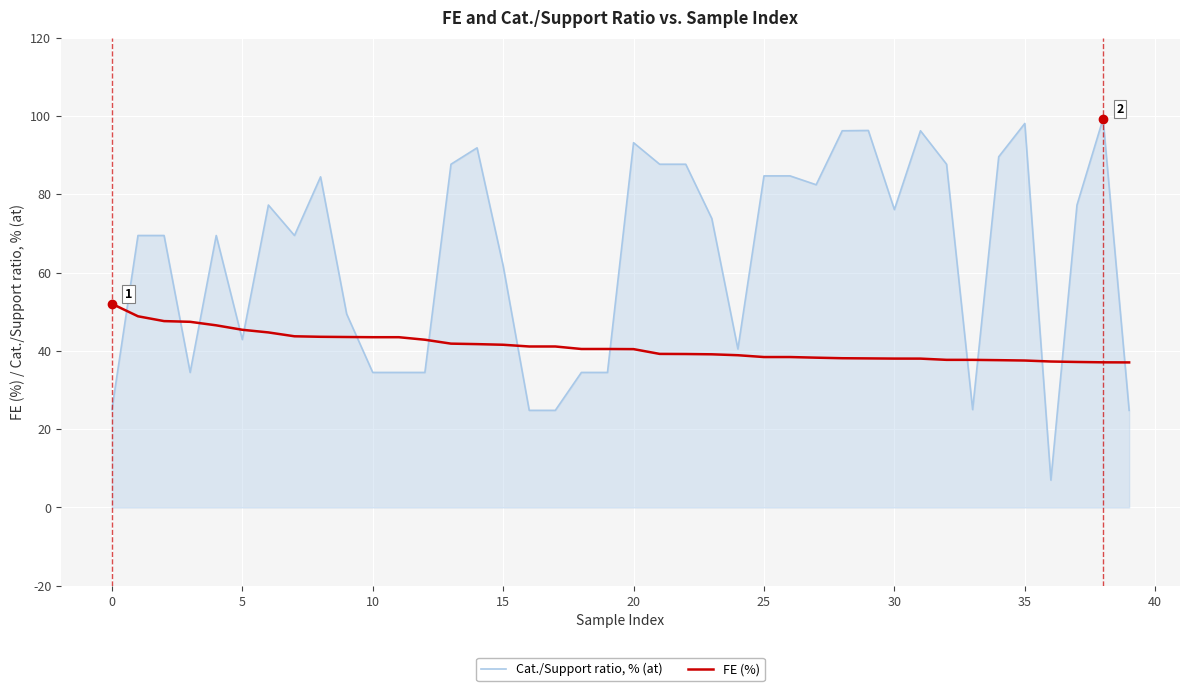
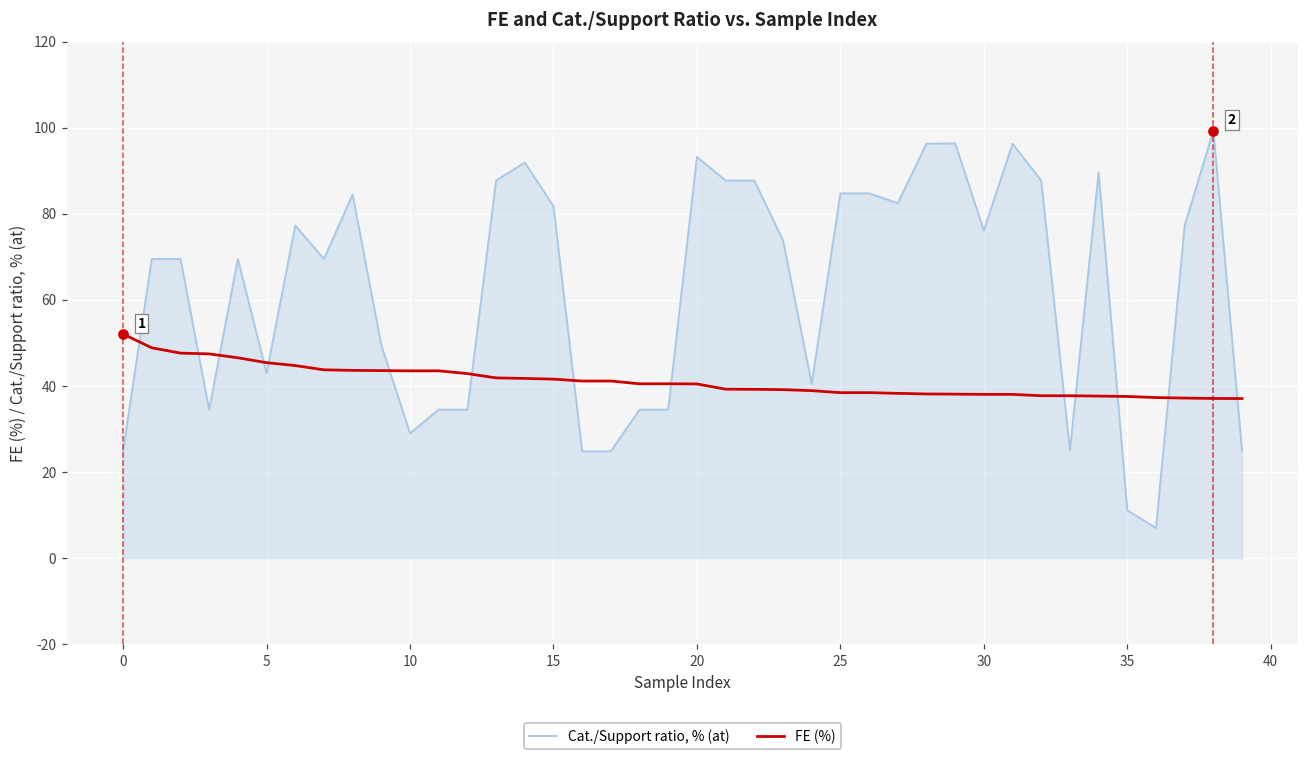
  {
    "Cat./Support ratio, % (at)": {
      "0": 25,
      "5": 43,
-     "10": 35,
-     "15": 62,
+     "10": 29,
+     "15": 82,
      "20": 93,
      "25": 85,
      "30": 76,
-     "35": 98
+     "35": 11
    }
  }
